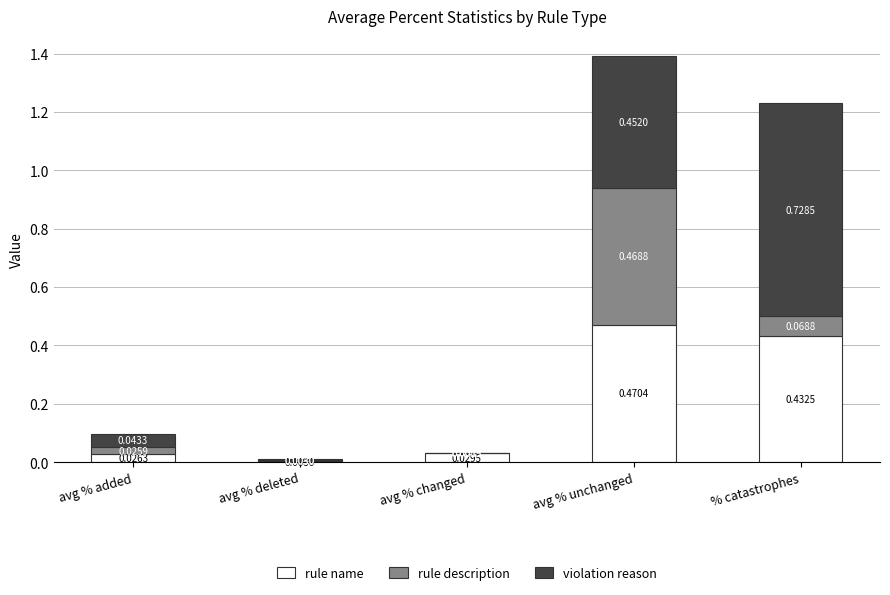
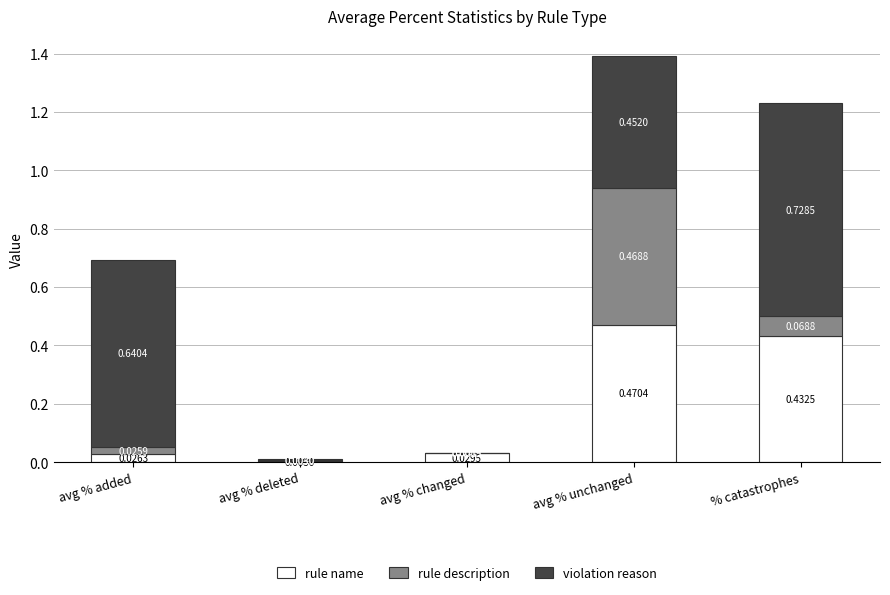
  {
    "rule name": {
      "avg % deleted": 0.0030,
      "avg % changed": 0.0295,
      "avg % unchanged": 0.4704,
      "% catastrophes": 0.4325
    },
    "rule description": {
      "avg % unchanged": 0.4688,
      "% catastrophes": 0.0688
    },
    "violation reason": {
-     "avg % added": 0.0433,
+     "avg % added": 0.6404,
      "avg % unchanged": 0.4520,
      "% catastrophes": 0.7285
    }
  }
